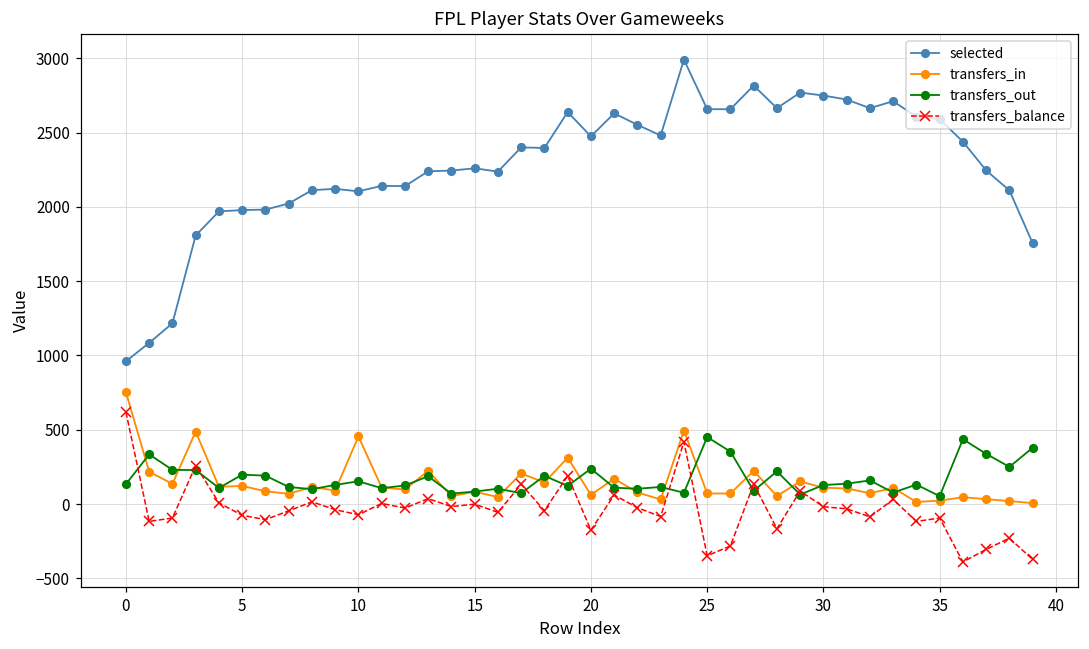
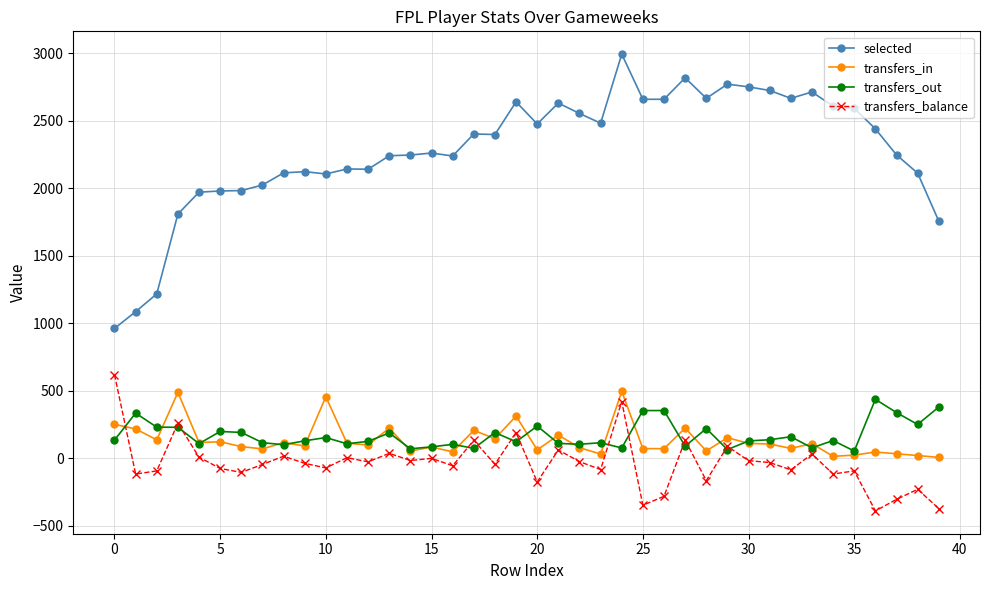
  {
    "selected": {
      "0": 960,
      "5": 1980,
      "10": 2110,
      "15": 2260,
      "20": 2480,
      "25": 2660,
      "30": 2750
    },
    "transfers_in": {
-     "0": 750,
+     "0": 250,
      "5": 120,
      "10": 460,
      "20": 60,
      "25": 70,
      "35": 20
    },
    "transfers_out": {
      "0": 130,
      "5": 200,
      "10": 150,
      "20": 240,
-     "25": 450,
+     "25": 350,
      "35": 50
    },
    "transfers_balance": {
      "0": 620,
      "5": -80,
      "10": -70,
      "15": 0,
      "20": -180,
      "25": -350,
      "30": -20,
      "35": -90
    }
  }
